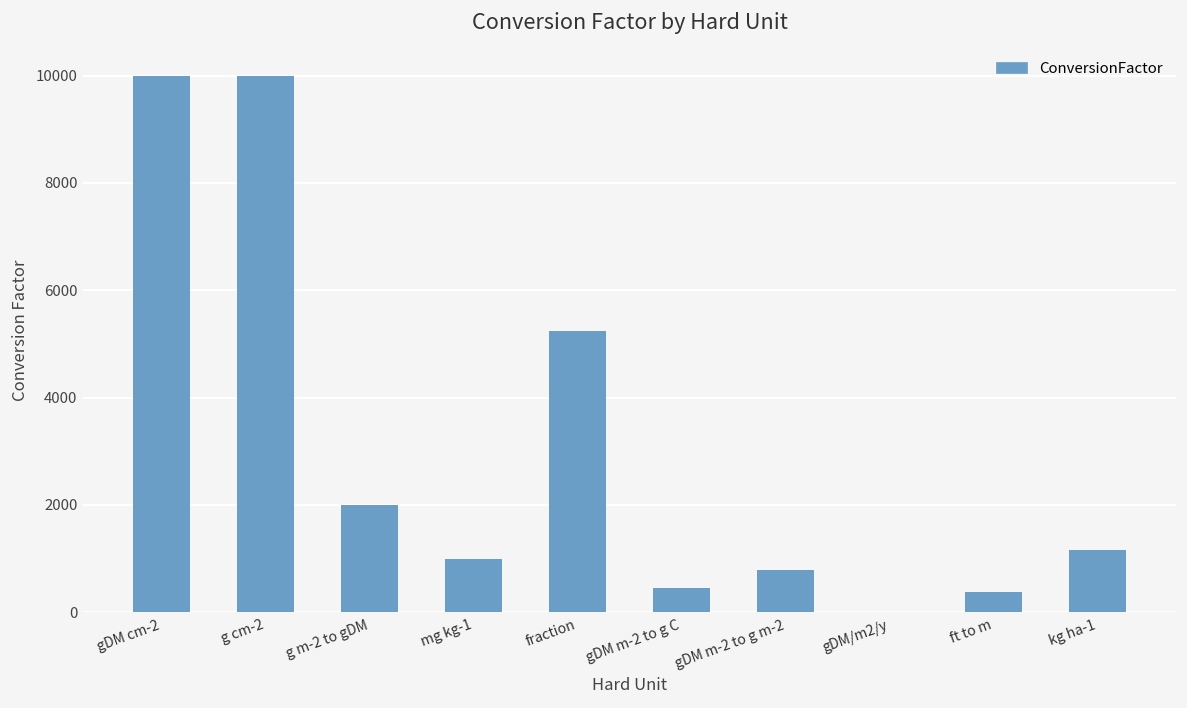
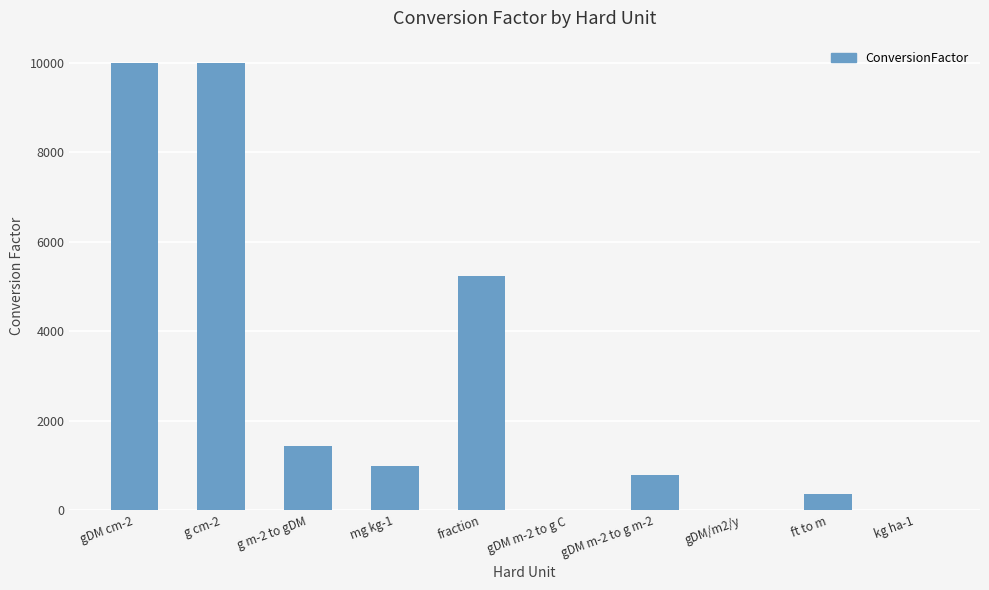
  {
    "gDM cm-2": 10000,
    "g cm-2": 10000,
-   "g m-2 to gDM": 2000,
+   "g m-2 to gDM": 1400,
    "mg kg-1": 1000,
    "fraction": 5200,
-   "gDM m-2 to g C": 400,
+   "gDM m-2 to g C": 0,
    "gDM m-2 to g m-2": 800,
    "ft to m": 400,
-   "kg ha-1": 1200
+   "kg ha-1": 0
  }
